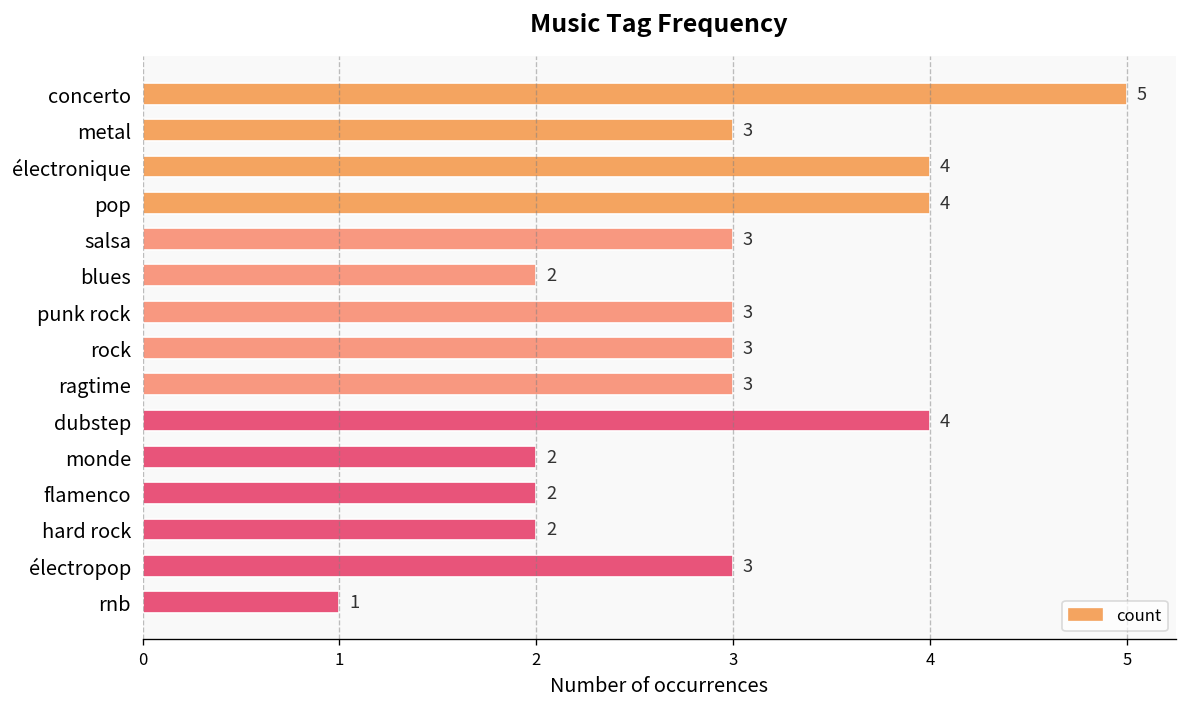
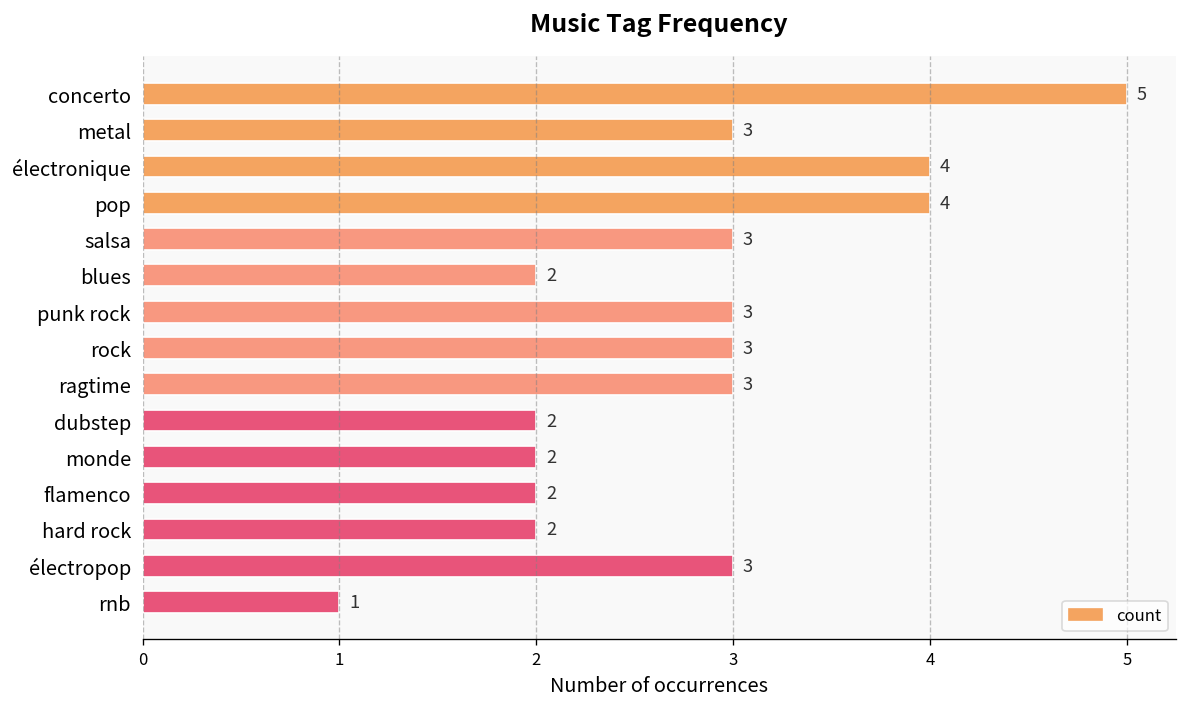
  {
    "concerto": 5,
    "metal": 3,
    "électronique": 4,
    "pop": 4,
    "salsa": 3,
    "blues": 2,
    "punk rock": 3,
    "rock": 3,
    "ragtime": 3,
-   "dubstep": 4,
+   "dubstep": 2,
    "monde": 2,
    "flamenco": 2,
    "hard rock": 2,
    "électropop": 3,
    "rnb": 1
  }
